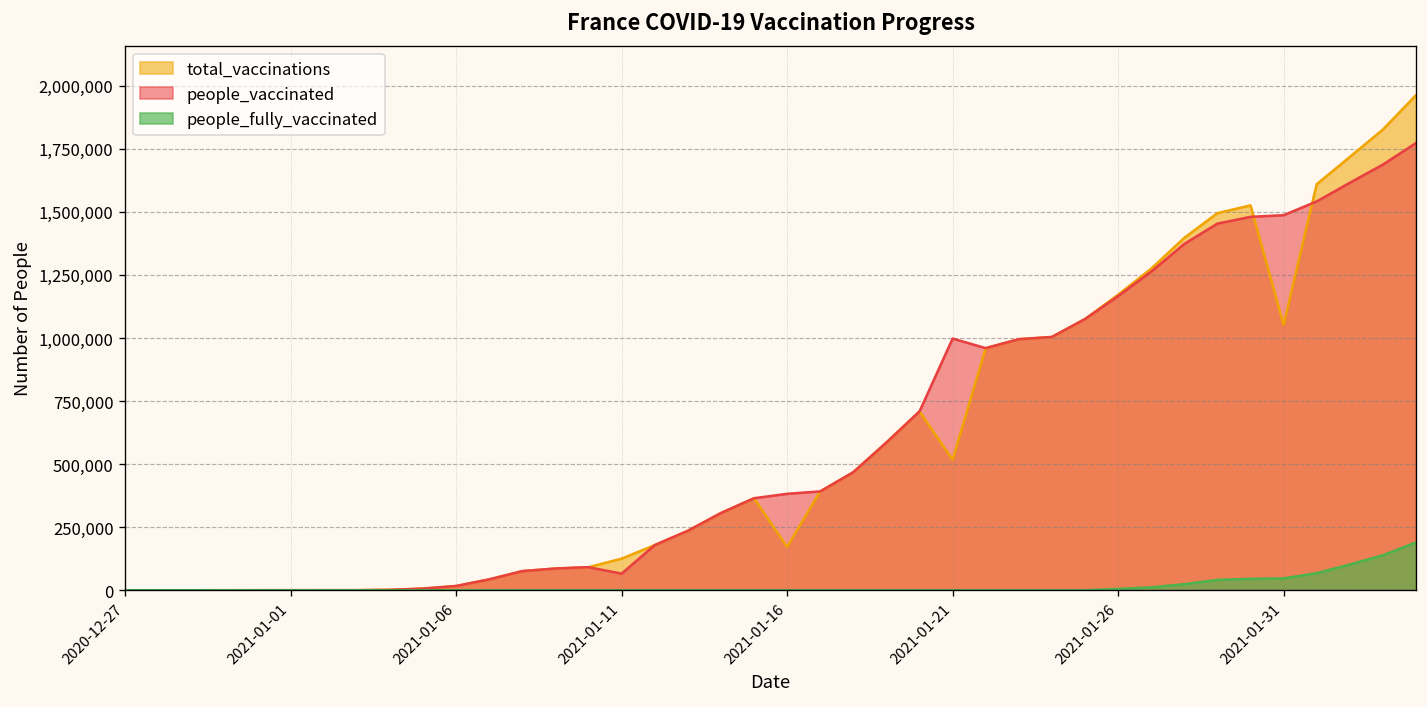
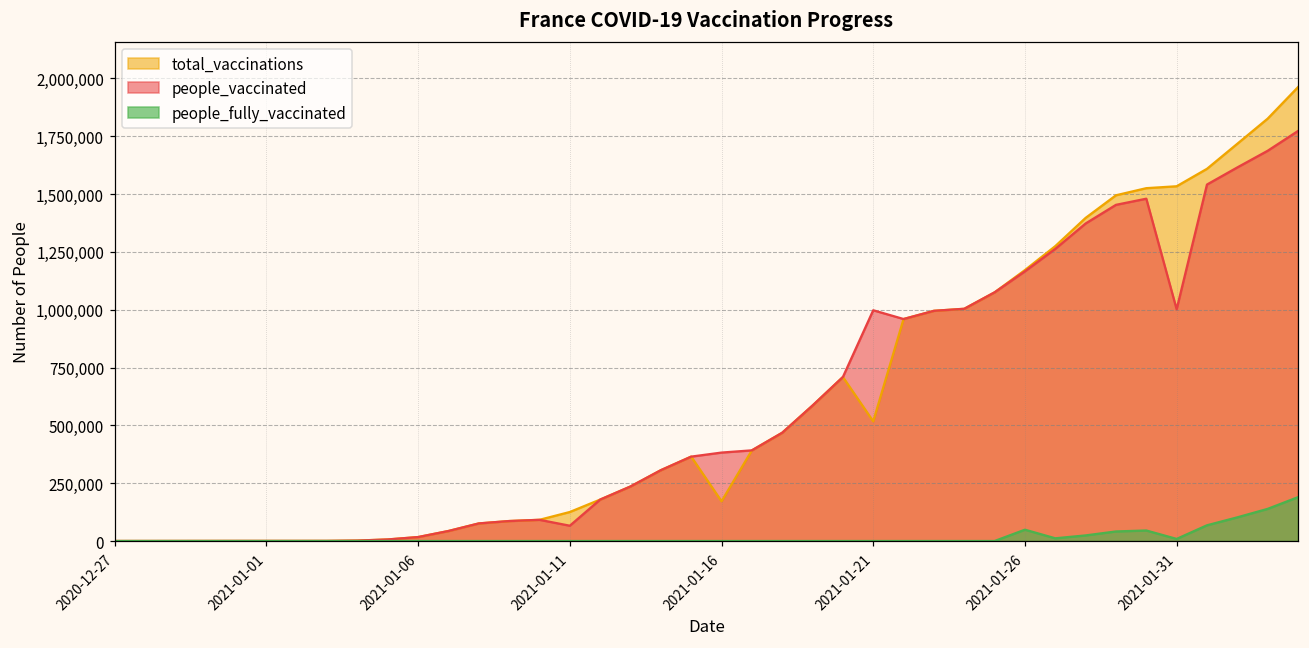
  {
    "total_vaccinations": {
      "2021-01-11": "130,000",
      "2021-01-16": "170,000",
      "2021-01-21": "520,000",
-     "2021-01-31": "1,050,000"
+     "2021-01-31": "1,530,000"
    },
    "people_vaccinated": {
      "2021-01-11": "70,000",
      "2021-01-16": "380,000",
      "2021-01-21": "1,000,000",
-     "2021-01-31": "1,490,000"
+     "2021-01-31": "1,000,000"
    },
    "people_fully_vaccinated": {
      "2021-01-06": "0",
      "2021-01-11": "0",
      "2021-01-16": "0",
      "2021-01-21": "0",
-     "2021-01-26": "10,000",
-     "2021-01-31": "50,000"
+     "2021-01-26": "50,000",
+     "2021-01-31": "10,000"
    }
  }
